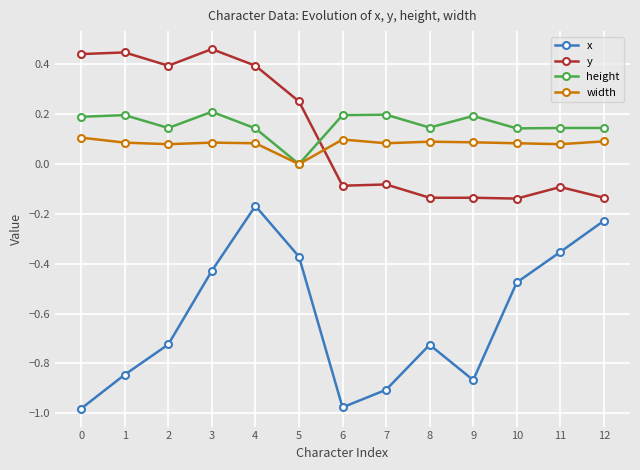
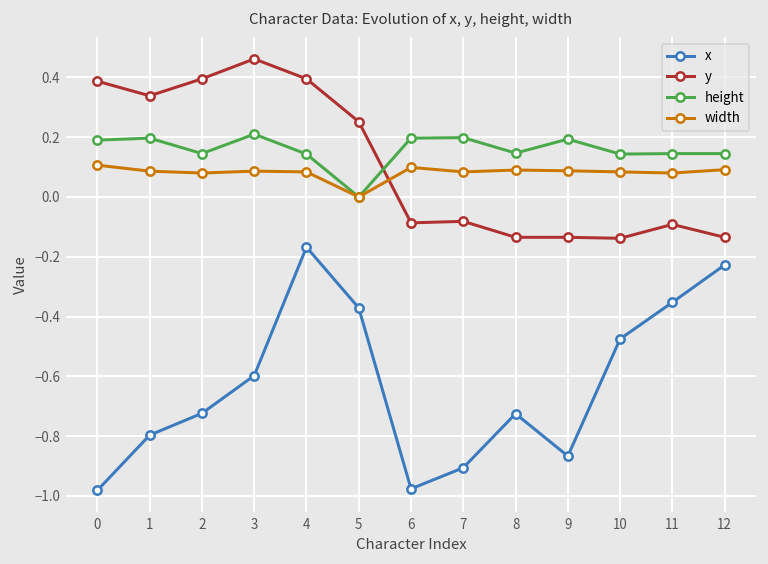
  {
    "x": {
      "0": -0.98,
-     "1": -0.84,
+     "1": -0.80,
      "2": -0.72,
-     "3": -0.43,
+     "3": -0.60,
      "4": -0.17,
      "5": -0.37,
      "6": -0.98,
      "7": -0.91,
      "8": -0.73,
      "9": -0.87,
      "10": -0.48,
      "11": -0.35,
      "12": -0.23
    },
    "y": {
-     "0": 0.44,
-     "1": 0.45,
+     "0": 0.39,
+     "1": 0.34,
      "2": 0.40,
      "3": 0.46,
      "4": 0.40,
      "5": 0.25,
      "6": -0.09,
      "7": -0.08,
      "8": -0.14,
      "9": -0.14,
      "10": -0.14,
      "11": -0.09,
      "12": -0.14
    },
    "height": {
      "0": 0.19,
      "1": 0.20,
      "2": 0.15,
      "3": 0.21,
      "4": 0.14,
      "6": 0.20,
      "7": 0.20,
      "8": 0.15,
      "9": 0.19,
      "10": 0.14,
      "11": 0.15,
      "12": 0.15
    },
    "width": {
      "0": 0.11,
      "1": 0.09,
      "2": 0.08,
      "3": 0.09,
      "4": 0.08,
      "6": 0.10,
      "7": 0.08,
      "8": 0.09,
      "9": 0.09,
      "10": 0.08,
      "11": 0.08,
      "12": 0.09
    }
  }
